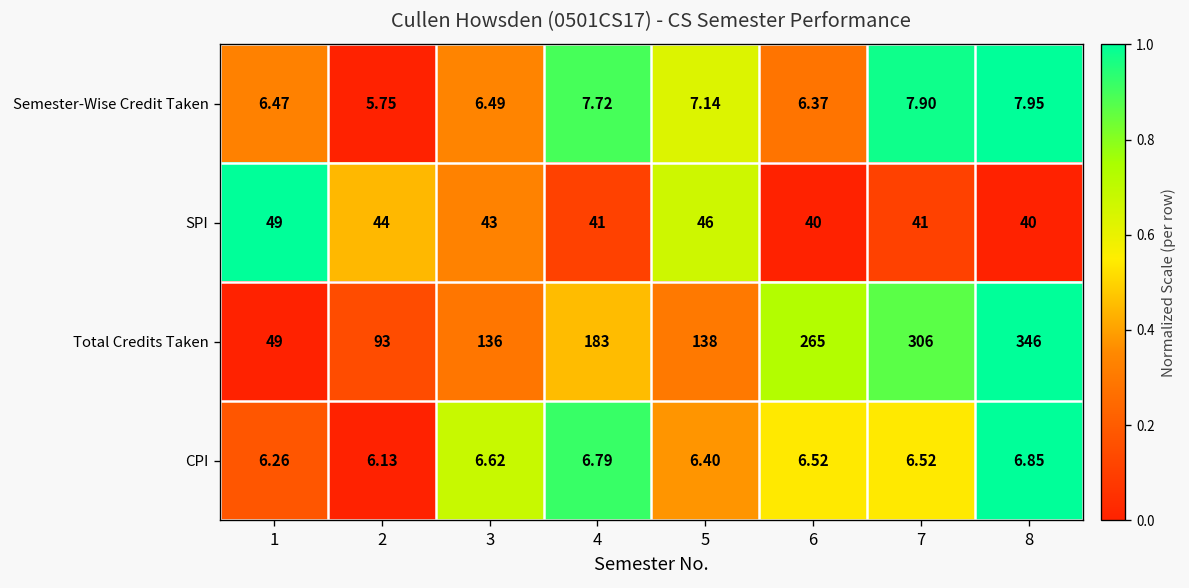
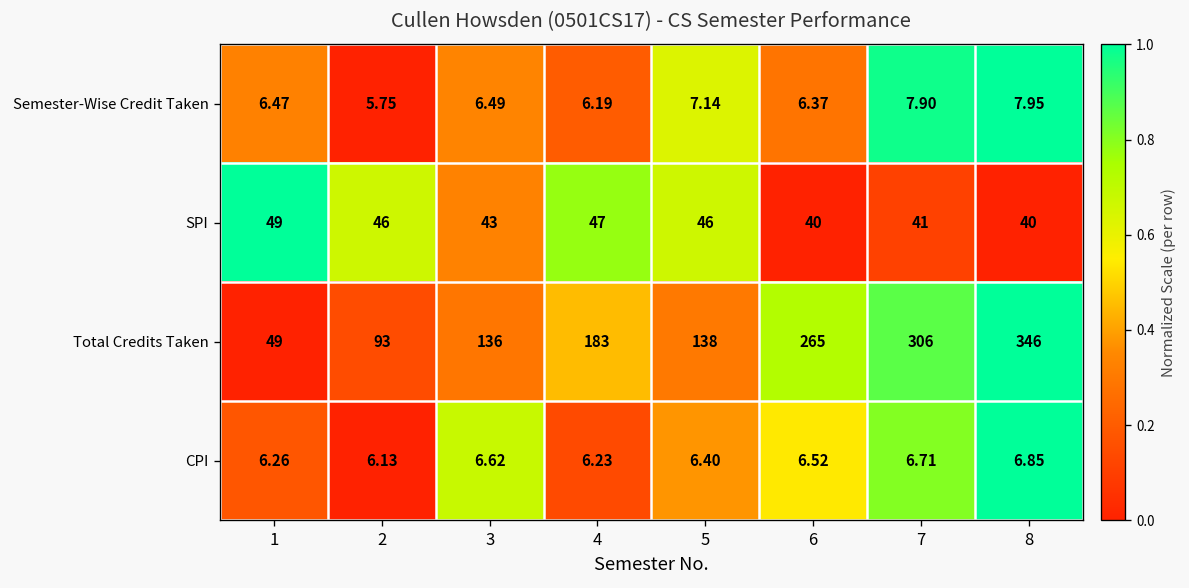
  {
    "Semester-Wise Credit Taken": {
      "1": 6.47,
      "2": 5.75,
      "3": 6.49,
-     "4": 7.72,
+     "4": 6.19,
      "5": 7.14,
      "6": 6.37,
      "7": 7.90,
      "8": 7.95
    },
    "SPI": {
      "1": 49,
-     "2": 44,
+     "2": 46,
      "3": 43,
-     "4": 41,
+     "4": 47,
      "5": 46,
      "6": 40,
      "7": 41,
      "8": 40
    },
    "Total Credits Taken": {
      "1": 49,
      "2": 93,
      "3": 136,
      "4": 183,
      "5": 138,
      "6": 265,
      "7": 306,
      "8": 346
    },
    "CPI": {
      "1": 6.26,
      "2": 6.13,
      "3": 6.62,
-     "4": 6.79,
+     "4": 6.23,
      "5": 6.40,
      "6": 6.52,
-     "7": 6.52,
+     "7": 6.71,
      "8": 6.85
    }
  }
